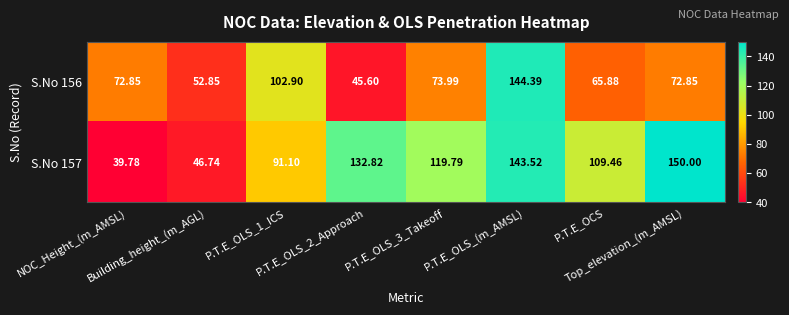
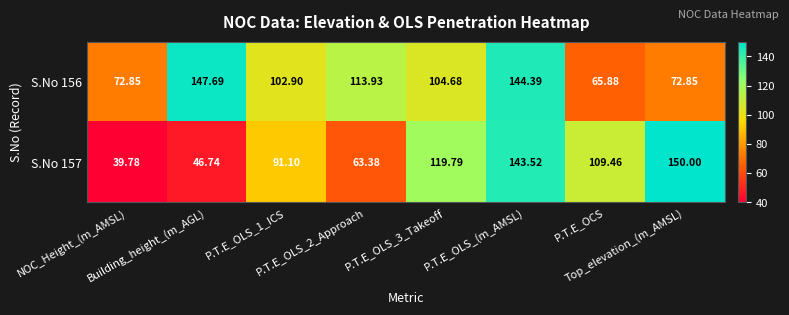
  {
    "S.No 156": {
      "NOC_Height_(m_AMSL)": 72.85,
-     "Building_height_(m_AGL)": 52.85,
+     "Building_height_(m_AGL)": 147.69,
      "P.T.E_OLS_1_ICS": 102.90,
-     "P.T.E_OLS_2_Approach": 45.60,
-     "P.T.E_OLS_3_Takeoff": 73.99,
+     "P.T.E_OLS_2_Approach": 113.93,
+     "P.T.E_OLS_3_Takeoff": 104.68,
      "P.T.E_OLS_(m_AMSL)": 144.39,
      "P.T.E_OCS": 65.88,
      "Top_elevation_(m_AMSL)": 72.85
    },
    "S.No 157": {
      "NOC_Height_(m_AMSL)": 39.78,
      "Building_height_(m_AGL)": 46.74,
      "P.T.E_OLS_1_ICS": 91.10,
-     "P.T.E_OLS_2_Approach": 132.82,
+     "P.T.E_OLS_2_Approach": 63.38,
      "P.T.E_OLS_3_Takeoff": 119.79,
      "P.T.E_OLS_(m_AMSL)": 143.52,
      "P.T.E_OCS": 109.46,
      "Top_elevation_(m_AMSL)": 150.00
    }
  }
